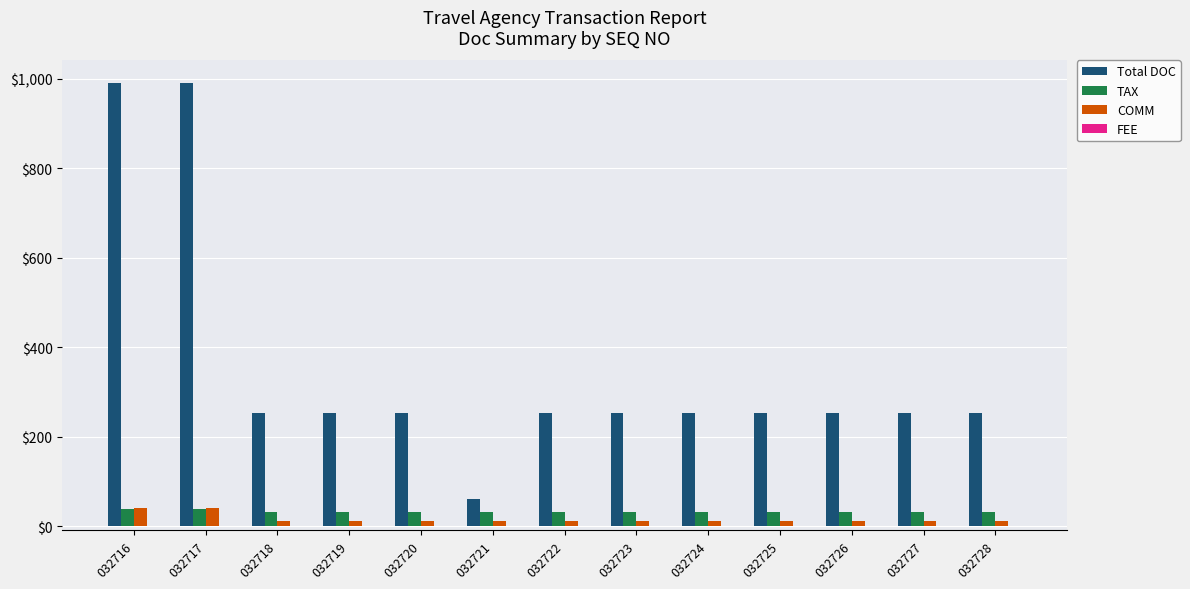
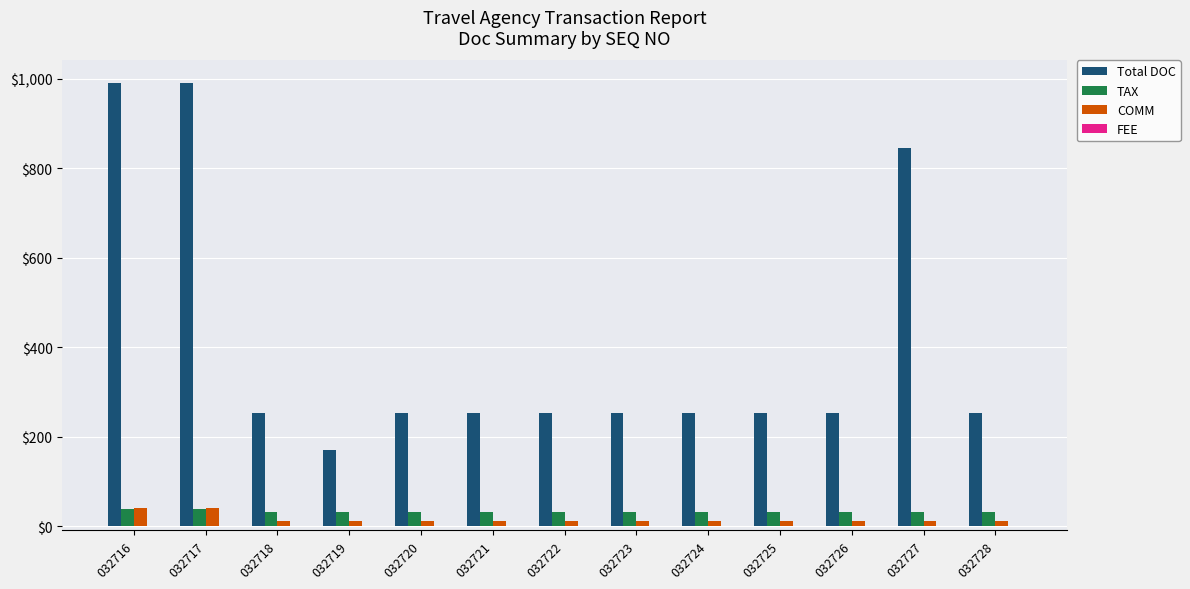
  {
    "Total DOC": {
      "032716": "$990",
      "032717": "$990",
      "032718": "$250",
-     "032719": "$250",
+     "032719": "$170",
      "032720": "$250",
-     "032721": "$60",
+     "032721": "$250",
      "032722": "$250",
      "032723": "$250",
      "032724": "$250",
      "032725": "$250",
      "032726": "$250",
-     "032727": "$250",
+     "032727": "$850",
      "032728": "$250"
    },
    "TAX": {
      "032716": "$40",
      "032717": "$40",
      "032718": "$30",
      "032719": "$30",
      "032720": "$30",
      "032721": "$30",
      "032722": "$30",
      "032723": "$30",
      "032724": "$30",
      "032725": "$30",
      "032726": "$30",
      "032727": "$30",
      "032728": "$30"
    },
    "COMM": {
      "032716": "$40",
      "032717": "$40",
      "032718": "$10",
      "032719": "$10",
      "032720": "$10",
      "032721": "$10",
      "032722": "$10",
      "032723": "$10",
      "032724": "$10",
      "032725": "$10",
      "032726": "$10",
      "032727": "$10",
      "032728": "$10"
    },
    "FEE": {
      "032716": "$0",
      "032717": "$0",
      "032718": "$0",
      "032719": "$0",
      "032720": "$0",
      "032721": "$0",
      "032722": "$0",
      "032723": "$0",
      "032724": "$0",
      "032725": "$0",
      "032726": "$0",
      "032727": "$0",
      "032728": "$0"
    }
  }
